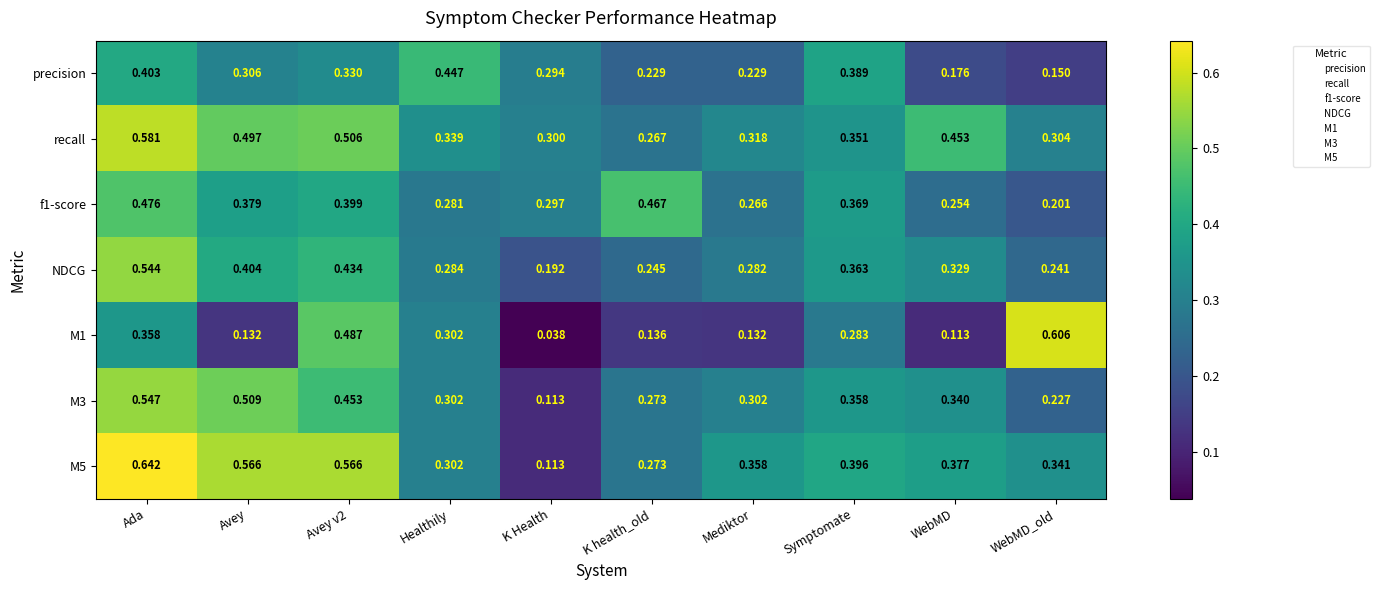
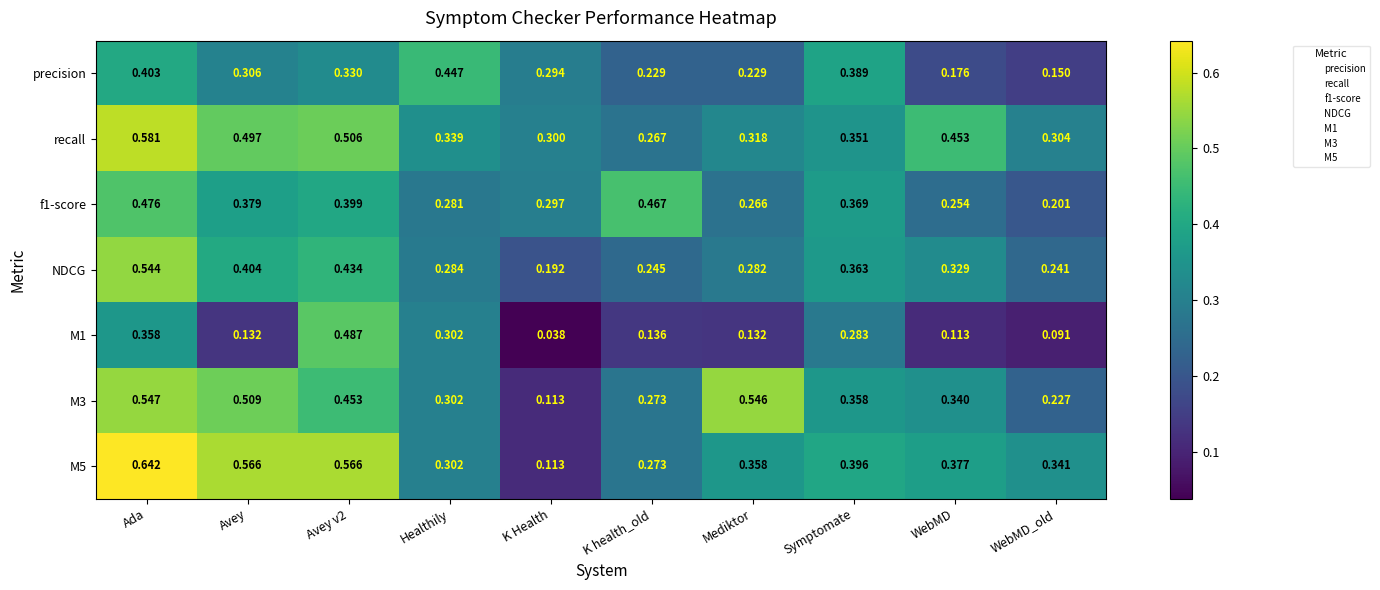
  {
    "precision": {
      "Ada": 0.403,
      "Avey": 0.306,
      "Avey v2": 0.330,
      "Healthily": 0.447,
      "K Health": 0.294,
      "K health_old": 0.229,
      "Mediktor": 0.229,
      "Symptomate": 0.389,
      "WebMD": 0.176,
      "WebMD_old": 0.150
    },
    "recall": {
      "Ada": 0.581,
      "Avey": 0.497,
      "Avey v2": 0.506,
      "Healthily": 0.339,
      "K Health": 0.300,
      "K health_old": 0.267,
      "Mediktor": 0.318,
      "Symptomate": 0.351,
      "WebMD": 0.453,
      "WebMD_old": 0.304
    },
    "f1-score": {
      "Ada": 0.476,
      "Avey": 0.379,
      "Avey v2": 0.399,
      "Healthily": 0.281,
      "K Health": 0.297,
      "K health_old": 0.467,
      "Mediktor": 0.266,
      "Symptomate": 0.369,
      "WebMD": 0.254,
      "WebMD_old": 0.201
    },
    "NDCG": {
      "Ada": 0.544,
      "Avey": 0.404,
      "Avey v2": 0.434,
      "Healthily": 0.284,
      "K Health": 0.192,
      "K health_old": 0.245,
      "Mediktor": 0.282,
      "Symptomate": 0.363,
      "WebMD": 0.329,
      "WebMD_old": 0.241
    },
    "M1": {
      "Ada": 0.358,
      "Avey": 0.132,
      "Avey v2": 0.487,
      "Healthily": 0.302,
      "K Health": 0.038,
      "K health_old": 0.136,
      "Mediktor": 0.132,
      "Symptomate": 0.283,
      "WebMD": 0.113,
-     "WebMD_old": 0.606
+     "WebMD_old": 0.091
    },
    "M3": {
      "Ada": 0.547,
      "Avey": 0.509,
      "Avey v2": 0.453,
      "Healthily": 0.302,
      "K Health": 0.113,
      "K health_old": 0.273,
-     "Mediktor": 0.302,
+     "Mediktor": 0.546,
      "Symptomate": 0.358,
      "WebMD": 0.340,
      "WebMD_old": 0.227
    },
    "M5": {
      "Ada": 0.642,
      "Avey": 0.566,
      "Avey v2": 0.566,
      "Healthily": 0.302,
      "K Health": 0.113,
      "K health_old": 0.273,
      "Mediktor": 0.358,
      "Symptomate": 0.396,
      "WebMD": 0.377,
      "WebMD_old": 0.341
    }
  }
